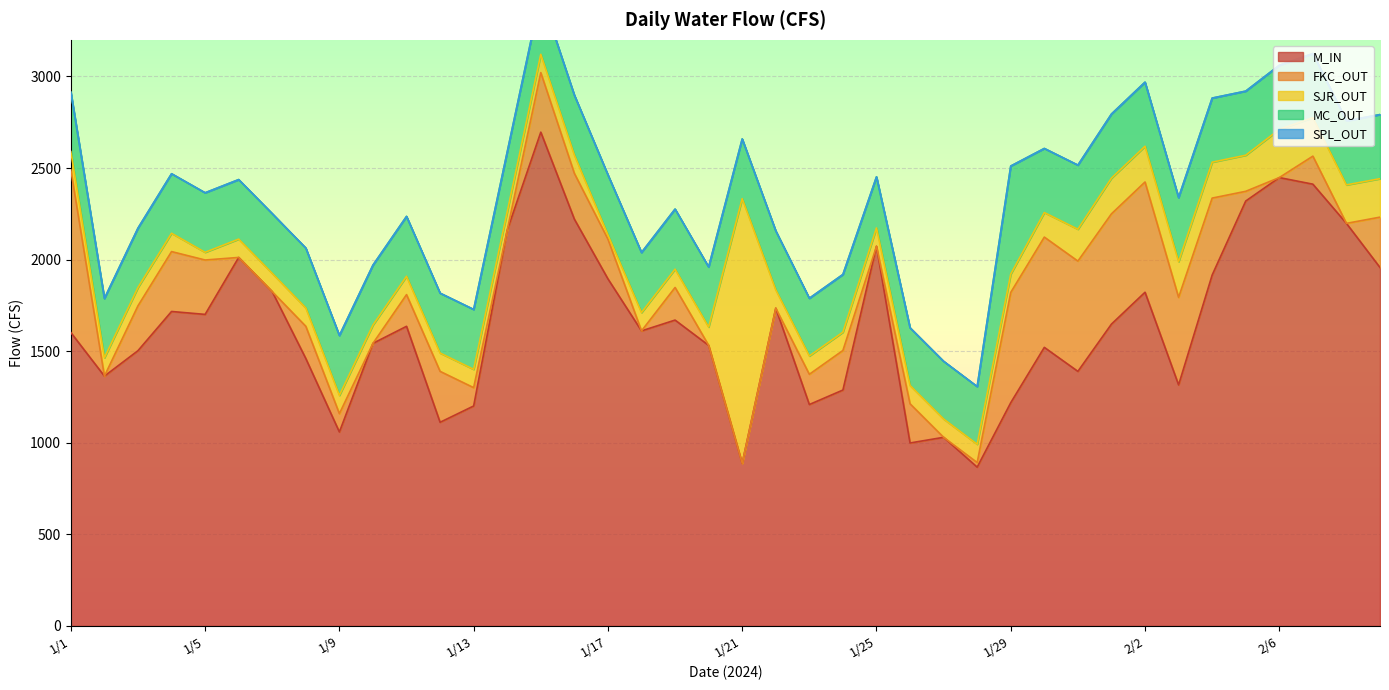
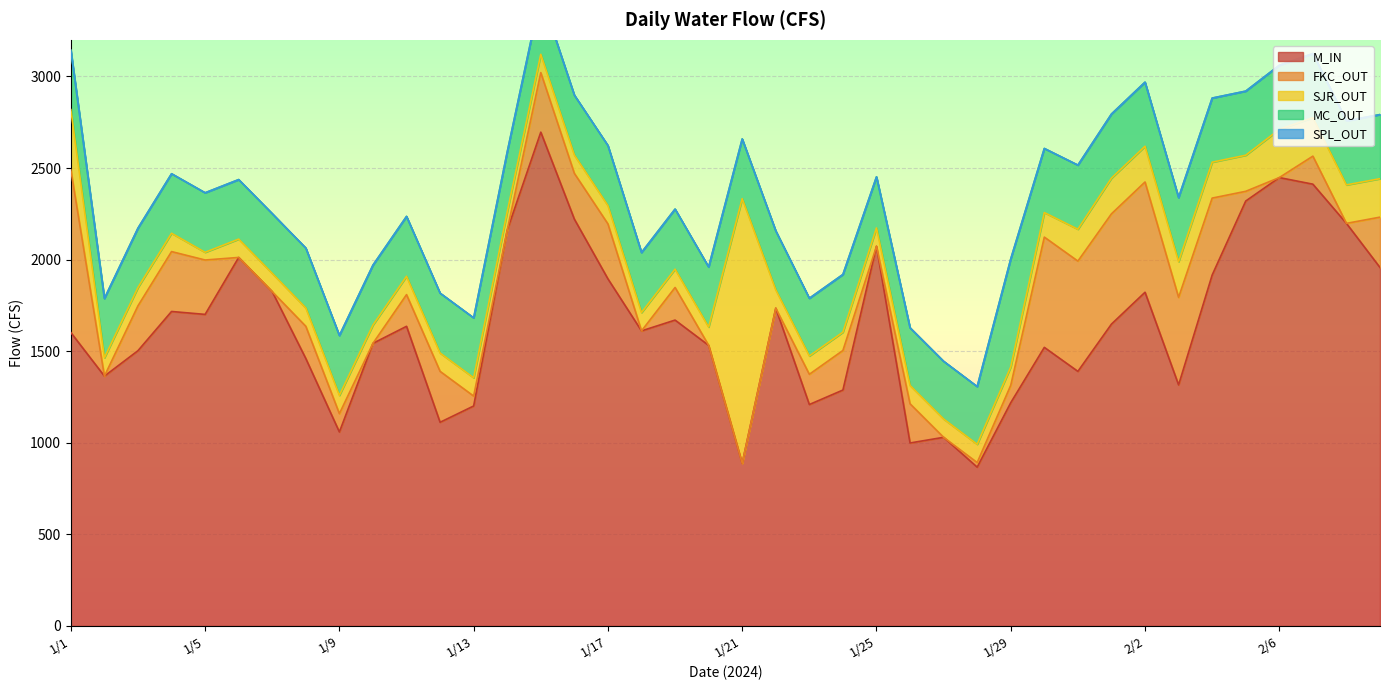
  {
    "M_IN": {
      "1/1": 1600,
      "1/5": 1700,
      "1/9": 1060,
      "1/13": 1200,
      "1/17": 1900,
      "1/29": 1220,
      "2/2": 1820
    },
    "FKC_OUT": {
      "1/1": 890,
      "1/5": 300,
      "1/9": 100,
-     "1/13": 100,
-     "1/17": 220,
-     "1/29": 600,
+     "1/13": 50,
+     "1/17": 300,
+     "1/29": 100,
      "2/2": 600
    },
    "SJR_OUT": {
-     "1/1": 100,
+     "1/1": 330,
      "1/5": 40,
      "1/9": 100,
      "1/13": 100,
-     "1/17": 20,
+     "1/17": 100,
      "1/21": 1450,
      "1/25": 100,
      "1/29": 100,
      "2/2": 200
    }
  }
